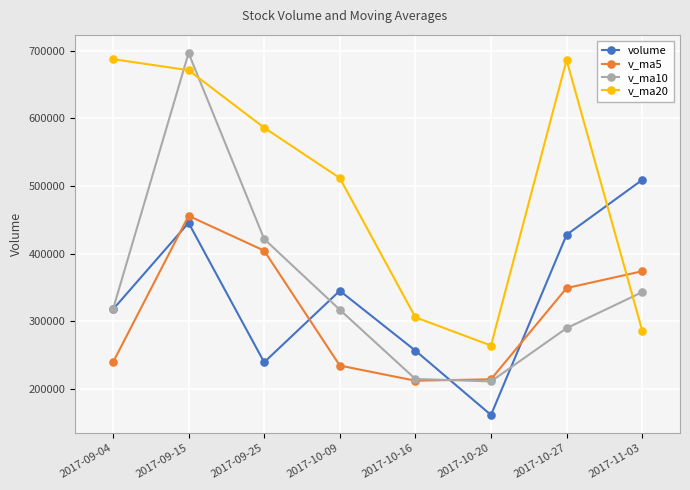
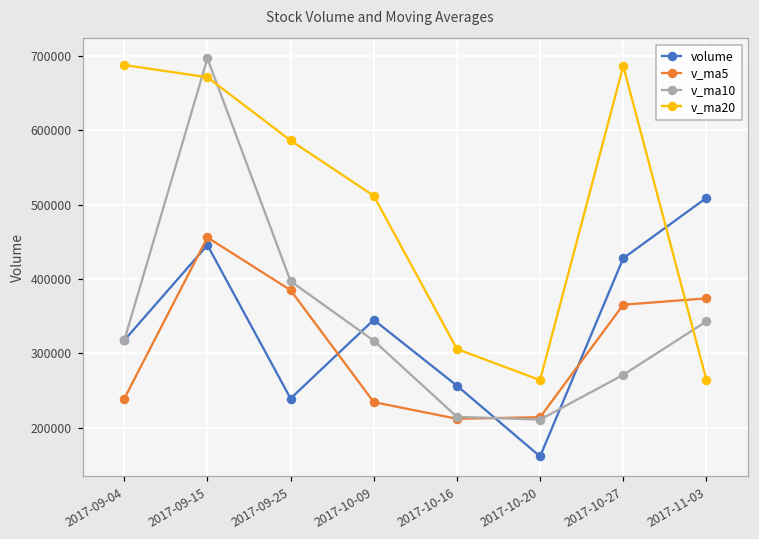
  {
    "volume": {
      "2017-09-15": 450000,
      "2017-09-25": 240000,
      "2017-10-09": 350000,
      "2017-10-16": 260000,
      "2017-10-20": 160000,
      "2017-10-27": 430000,
      "2017-11-03": 510000
    },
    "v_ma5": {
      "2017-09-04": 240000,
      "2017-09-15": 460000,
-     "2017-09-25": 400000,
+     "2017-09-25": 380000,
      "2017-10-09": 230000,
-     "2017-10-27": 350000,
+     "2017-10-27": 370000,
      "2017-11-03": 370000
    },
    "v_ma10": {
      "2017-09-15": 700000,
-     "2017-09-25": 420000,
+     "2017-09-25": 400000,
      "2017-10-09": 320000,
-     "2017-10-27": 290000,
+     "2017-10-27": 270000,
      "2017-11-03": 340000
    },
    "v_ma20": {
      "2017-09-04": 690000,
      "2017-09-15": 670000,
      "2017-09-25": 590000,
      "2017-10-09": 510000,
      "2017-10-16": 310000,
      "2017-10-20": 260000,
      "2017-10-27": 690000,
-     "2017-11-03": 290000
+     "2017-11-03": 260000
    }
  }
